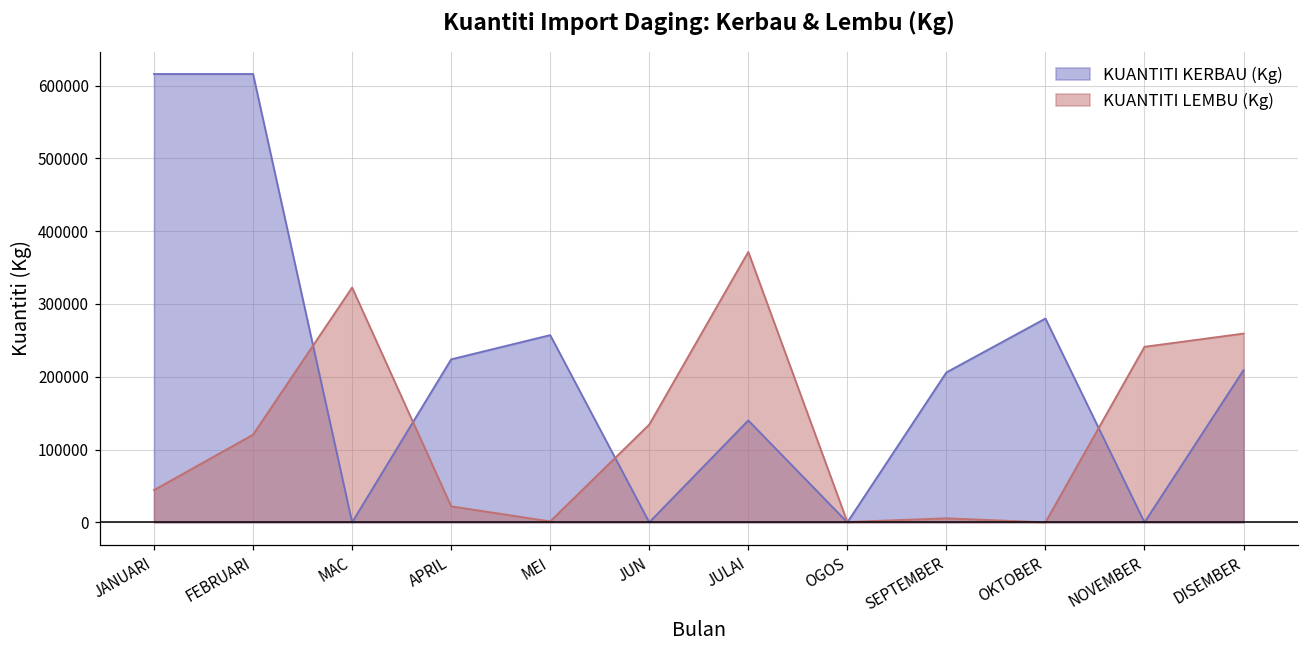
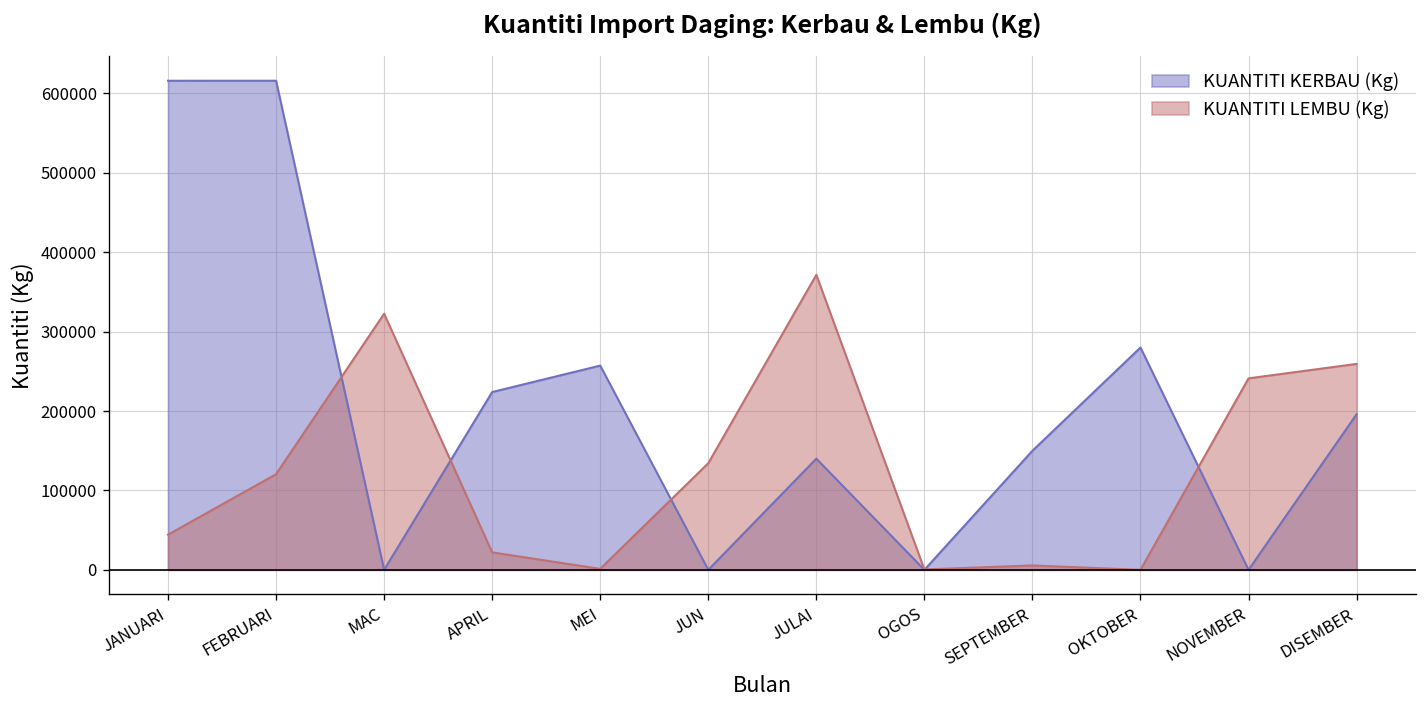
  {
    "KUANTITI KERBAU (Kg)": {
      "JANUARI": 620000,
      "FEBRUARI": 620000,
      "MAC": 0,
      "APRIL": 220000,
      "MEI": 260000,
      "JUN": 0,
      "JULAI": 140000,
-     "SEPTEMBER": 210000,
+     "SEPTEMBER": 150000,
      "OKTOBER": 280000,
      "NOVEMBER": 0,
-     "DISEMBER": 210000
+     "DISEMBER": 200000
    },
    "KUANTITI LEMBU (Kg)": {
      "JANUARI": 40000,
      "FEBRUARI": 120000,
      "MAC": 320000,
      "APRIL": 20000,
      "MEI": 0,
      "JUN": 130000,
      "JULAI": 370000,
      "SEPTEMBER": 10000,
      "OKTOBER": 0,
      "NOVEMBER": 240000,
      "DISEMBER": 260000
    }
  }
